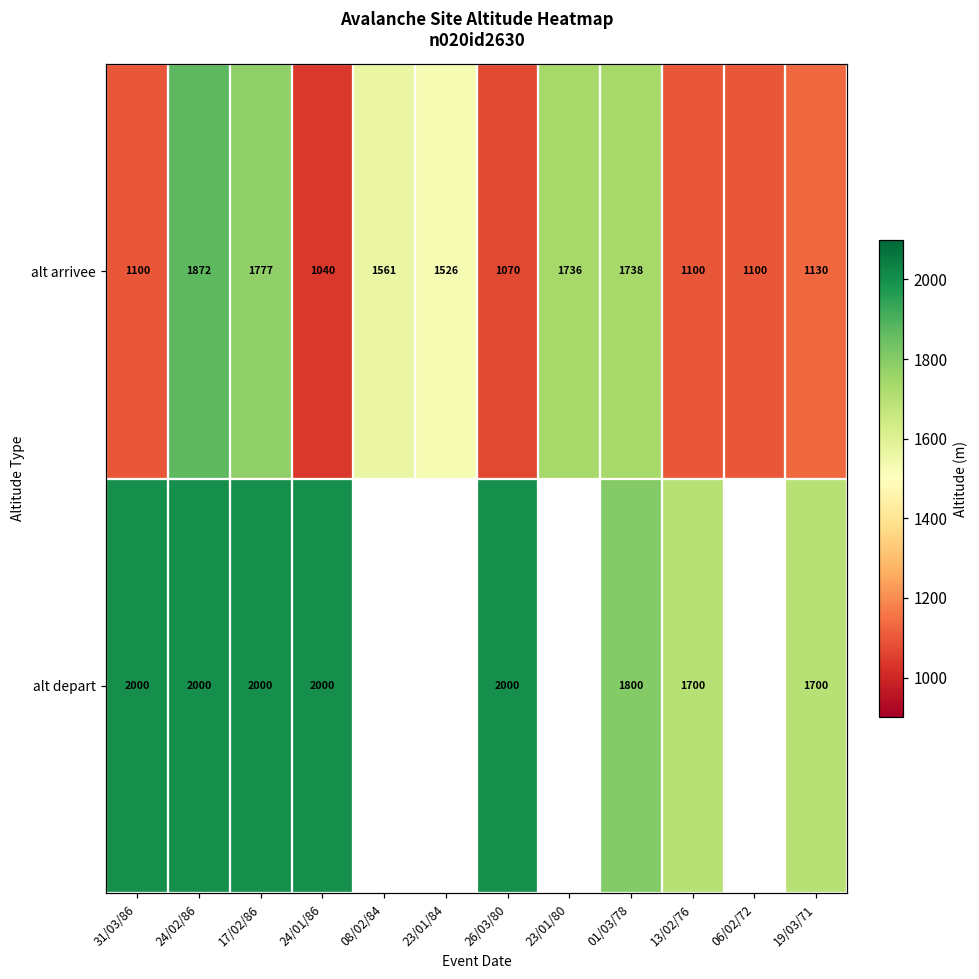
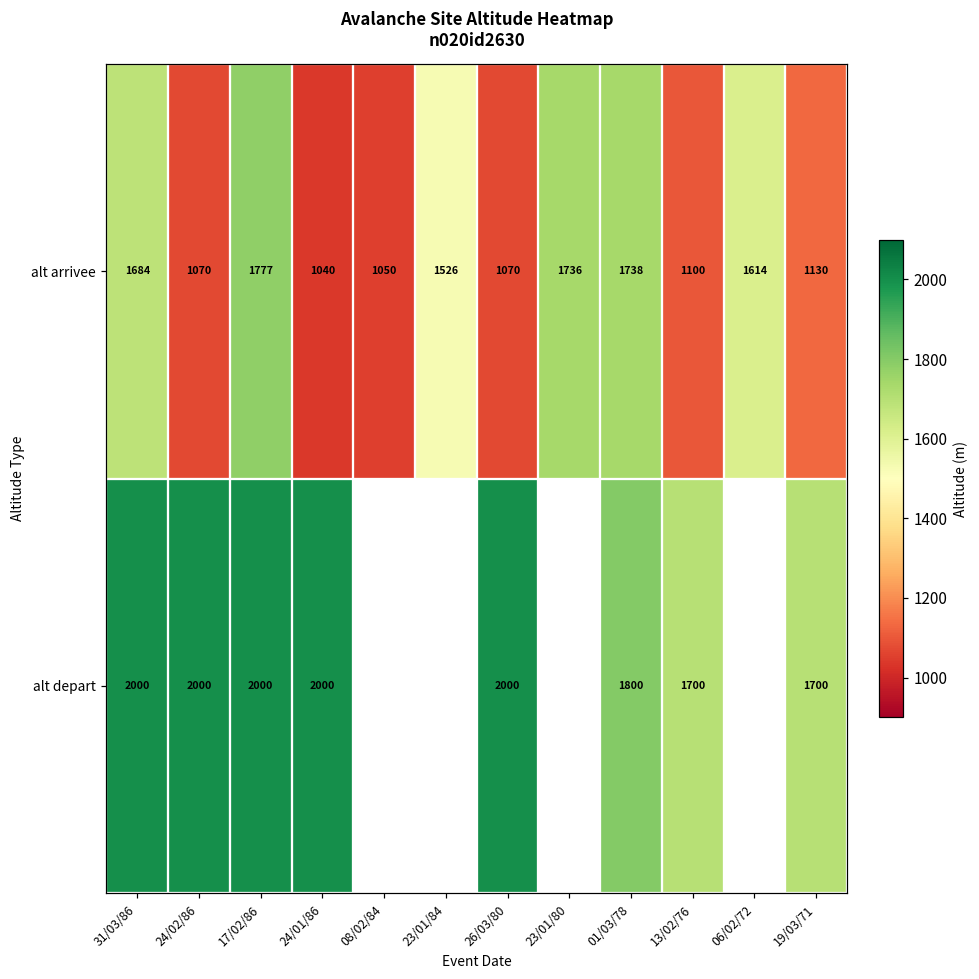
  {
    "alt arrivee": {
-     "31/03/86": 1100,
-     "24/02/86": 1872,
+     "31/03/86": 1684,
+     "24/02/86": 1070,
      "17/02/86": 1777,
      "24/01/86": 1040,
-     "08/02/84": 1561,
+     "08/02/84": 1050,
      "23/01/84": 1526,
      "26/03/80": 1070,
      "23/01/80": 1736,
      "01/03/78": 1738,
      "13/02/76": 1100,
-     "06/02/72": 1100,
+     "06/02/72": 1614,
      "19/03/71": 1130
    },
    "alt depart": {
      "31/03/86": 2000,
      "24/02/86": 2000,
      "17/02/86": 2000,
      "24/01/86": 2000,
      "26/03/80": 2000,
      "01/03/78": 1800,
      "13/02/76": 1700,
      "19/03/71": 1700
    }
  }
